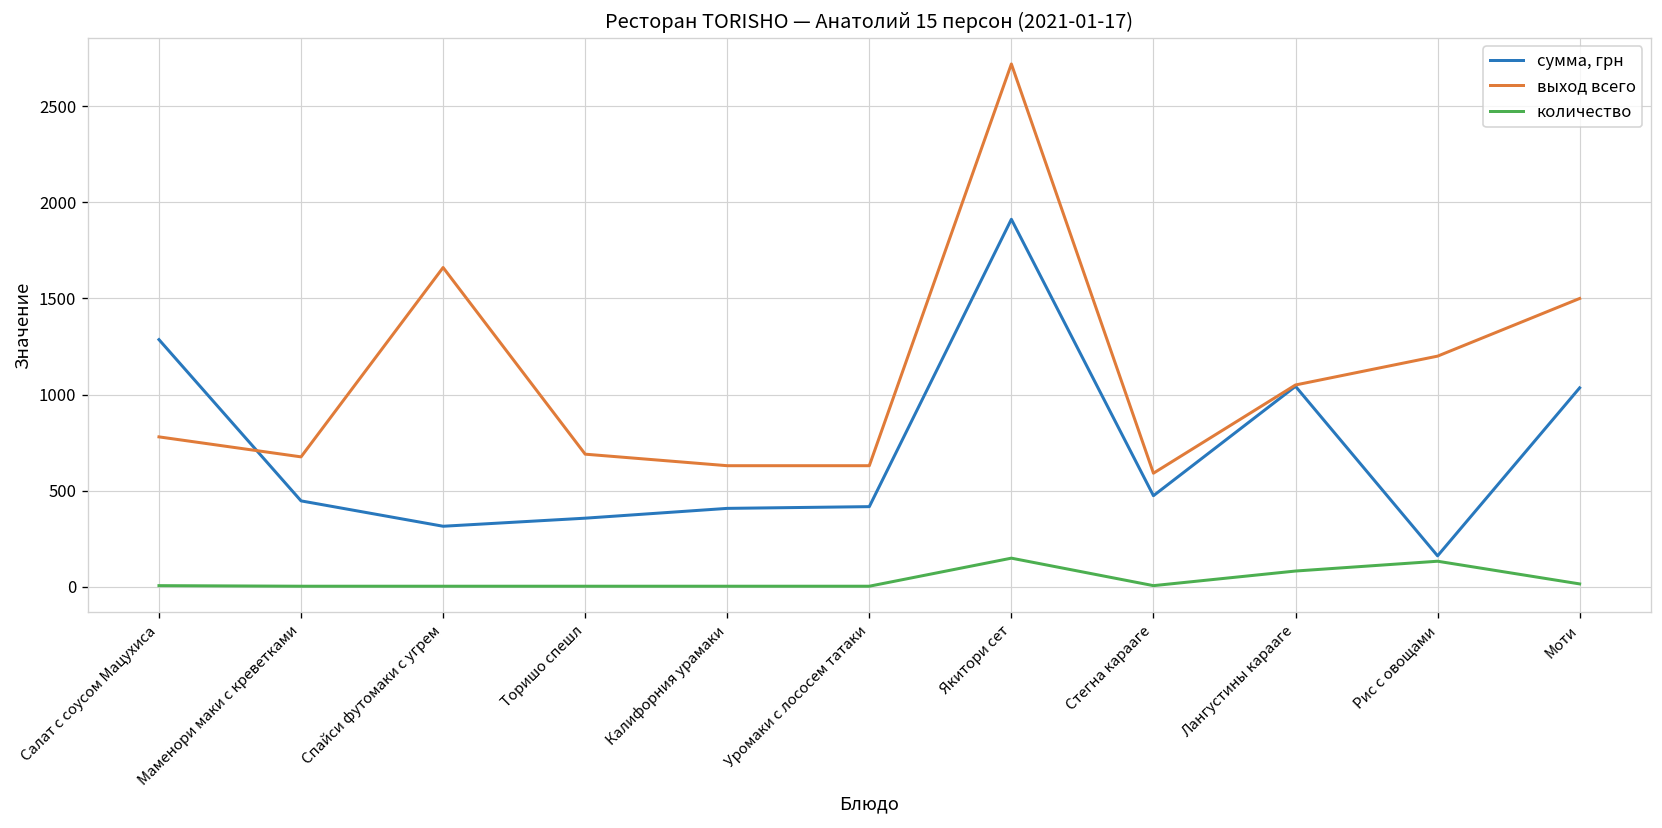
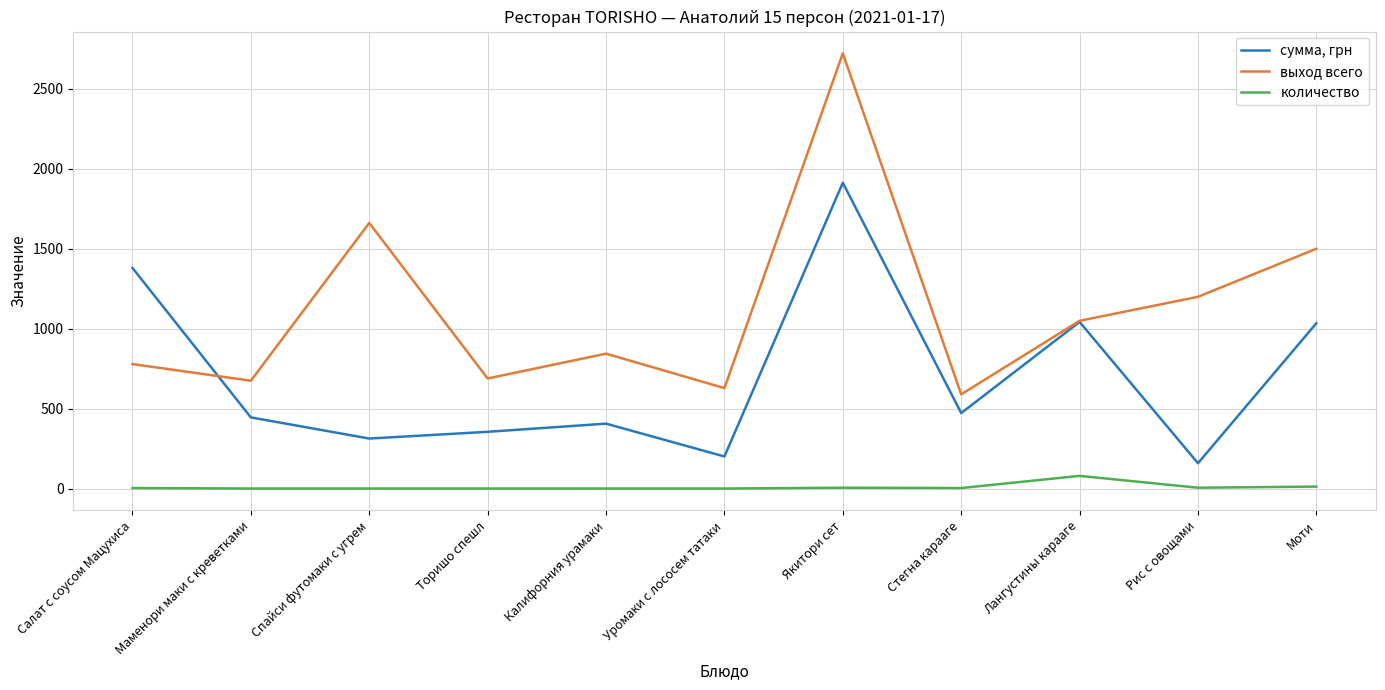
  {
    "сумма, грн": {
-     "Салат с соусом Мацухиса": 1290,
+     "Салат с соусом Мацухиса": 1380,
      "Маменори маки с креветками": 450,
      "Спайси футомаки с угрем": 320,
      "Торишо спешл": 360,
      "Калифорния урамаки": 410,
-     "Уромаки с лососем татаки": 420,
+     "Уромаки с лососем татаки": 200,
      "Якитори сет": 1910,
      "Стегна карааге": 470,
      "Рис с овощами": 160,
      "Моти": 1040
    },
    "выход всего": {
      "Салат с соусом Мацухиса": 780,
      "Маменори маки с креветками": 680,
      "Спайси футомаки с угрем": 1660,
      "Торишо спешл": 690,
-     "Калифорния урамаки": 630,
+     "Калифорния урамаки": 850,
      "Уромаки с лососем татаки": 630,
      "Якитори сет": 2720,
      "Стегна карааге": 590,
      "Рис с овощами": 1200,
      "Моти": 1500
    },
    "количество": {
      "Салат с соусом Мацухиса": 10,
      "Маменори маки с креветками": 0,
      "Спайси футомаки с угрем": 0,
      "Торишо спешл": 0,
      "Калифорния урамаки": 0,
      "Уромаки с лососем татаки": 0,
-     "Якитори сет": 150,
+     "Якитори сет": 10,
      "Стегна карааге": 10,
      "Лангустины карааге": 80,
-     "Рис с овощами": 130,
+     "Рис с овощами": 10,
      "Моти": 20
    }
  }
